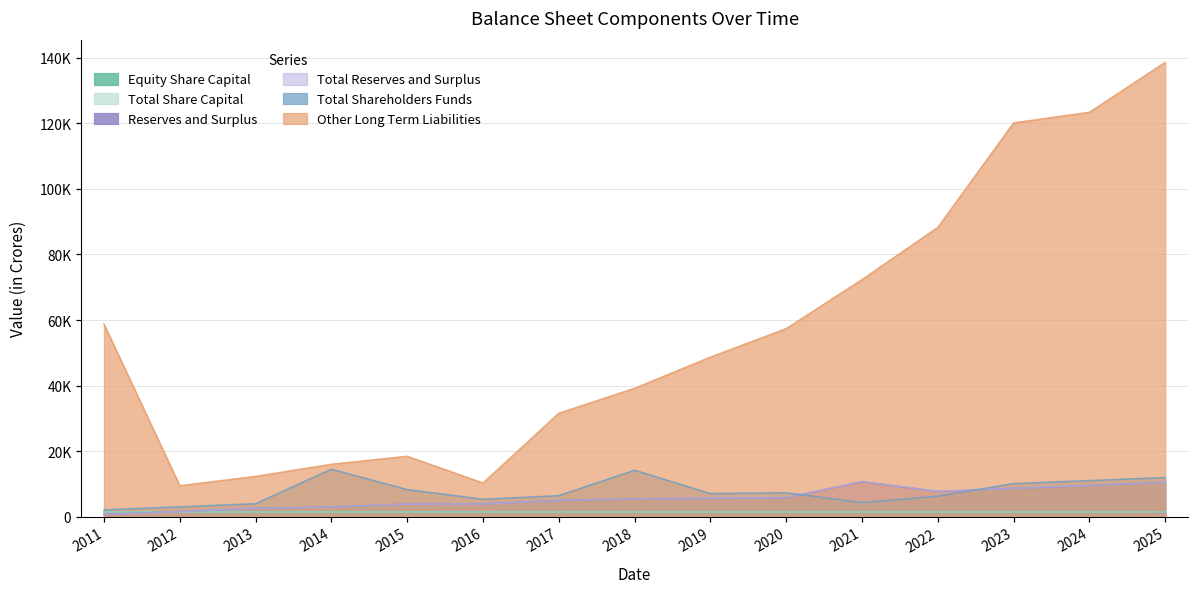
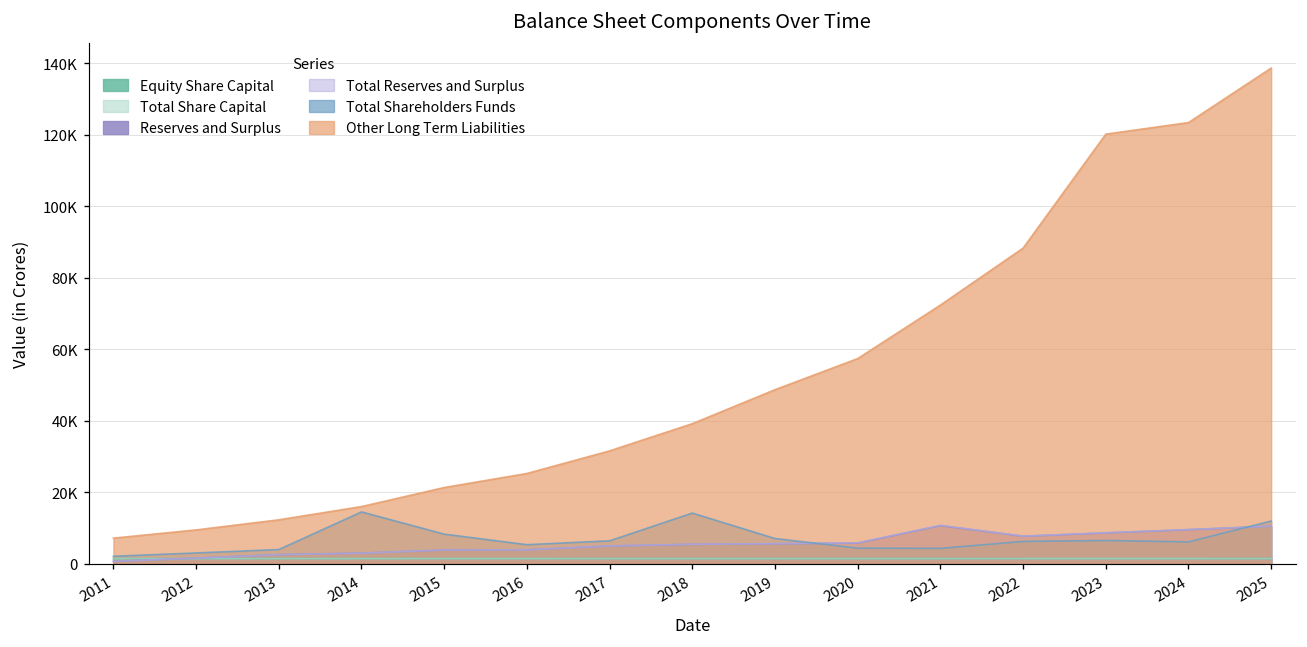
  {
    "Total Shareholders Funds": {
      "2012": 3000,
      "2013": 4000,
      "2014": 14000,
      "2015": 8000,
      "2016": 5000,
      "2017": 6000,
      "2018": 14000,
      "2019": 7000,
-     "2020": 7000,
+     "2020": 4000,
      "2021": 4000,
      "2022": 6000,
-     "2023": 10000,
-     "2024": 11000,
+     "2023": 6000,
+     "2024": 6000,
      "2025": 12000
    },
    "Other Long Term Liabilities": {
-     "2011": 59000,
+     "2011": 7000,
      "2012": 9000,
      "2013": 12000,
      "2014": 16000,
-     "2015": 18000,
-     "2016": 10000,
+     "2015": 21000,
+     "2016": 25000,
      "2017": 32000,
      "2018": 39000,
      "2019": 49000,
      "2020": 57000,
      "2021": 72000,
      "2022": 88000,
      "2023": 120000,
      "2024": 123000,
      "2025": 139000
    }
  }
